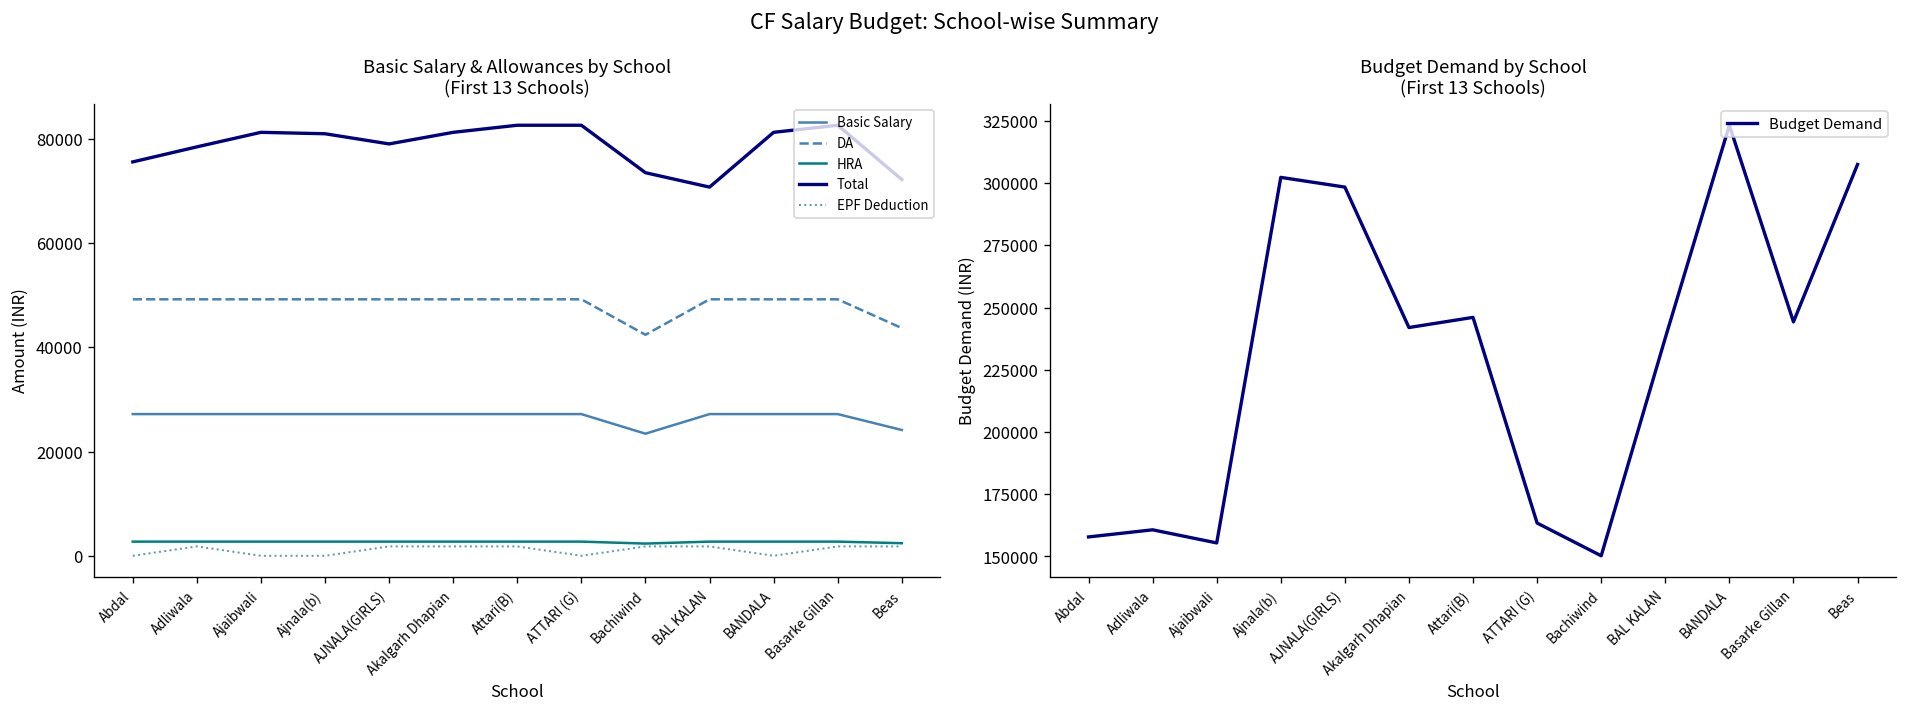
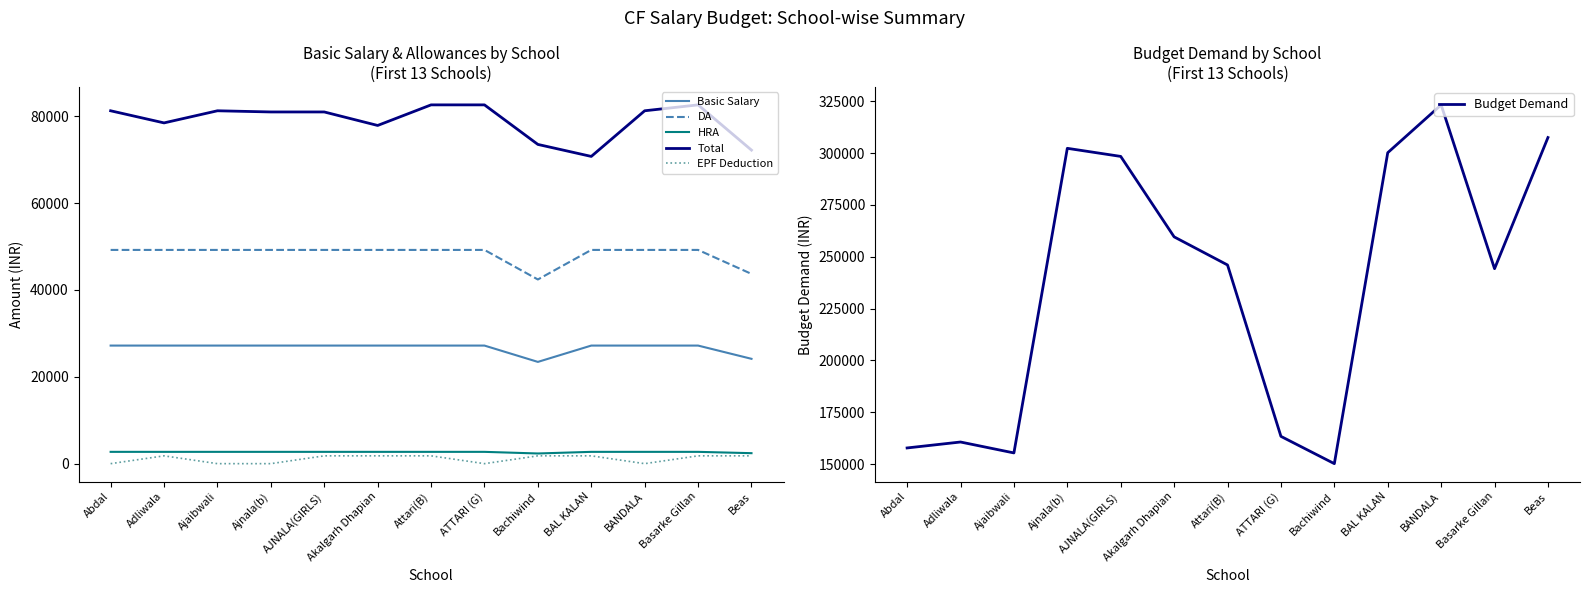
  {
    "Basic Salary & Allowances by School (First 13 Schools)": {
      "HRA": {
        "Abdal": 3000,
        "Adliwala": 3000,
        "Ajaibwali": 3000,
        "Ajnala(b)": 3000,
        "AJNALA(GIRLS)": 3000,
        "Akalgarh Dhapian": 3000,
        "Attari(B)": 3000,
        "ATTARI (G)": 3000,
        "BAL KALAN": 3000,
        "BANDALA": 3000,
        "Basarke Gillan": 3000,
        "Beas": 2000
      },
      "Total": {
-       "Abdal": 76000,
+       "Abdal": 81000,
        "Adliwala": 78000,
        "Ajaibwali": 81000,
        "Ajnala(b)": 81000,
-       "AJNALA(GIRLS)": 79000,
-       "Akalgarh Dhapian": 81000,
+       "AJNALA(GIRLS)": 81000,
+       "Akalgarh Dhapian": 78000,
        "Attari(B)": 83000,
        "ATTARI (G)": 83000,
        "Bachiwind": 74000,
        "BAL KALAN": 71000,
        "BANDALA": 81000
      }
    },
    "Budget Demand by School (First 13 Schools)": {
      "Abdal": 158000,
      "Adliwala": 161000,
      "Ajaibwali": 155000,
      "Ajnala(b)": 302000,
      "AJNALA(GIRLS)": 298000,
-     "Akalgarh Dhapian": 242000,
+     "Akalgarh Dhapian": 260000,
      "Attari(B)": 246000,
      "ATTARI (G)": 163000,
      "Bachiwind": 150000,
-     "BAL KALAN": 238000,
+     "BAL KALAN": 300000,
      "Basarke Gillan": 244000,
      "Beas": 307000
    }
  }
